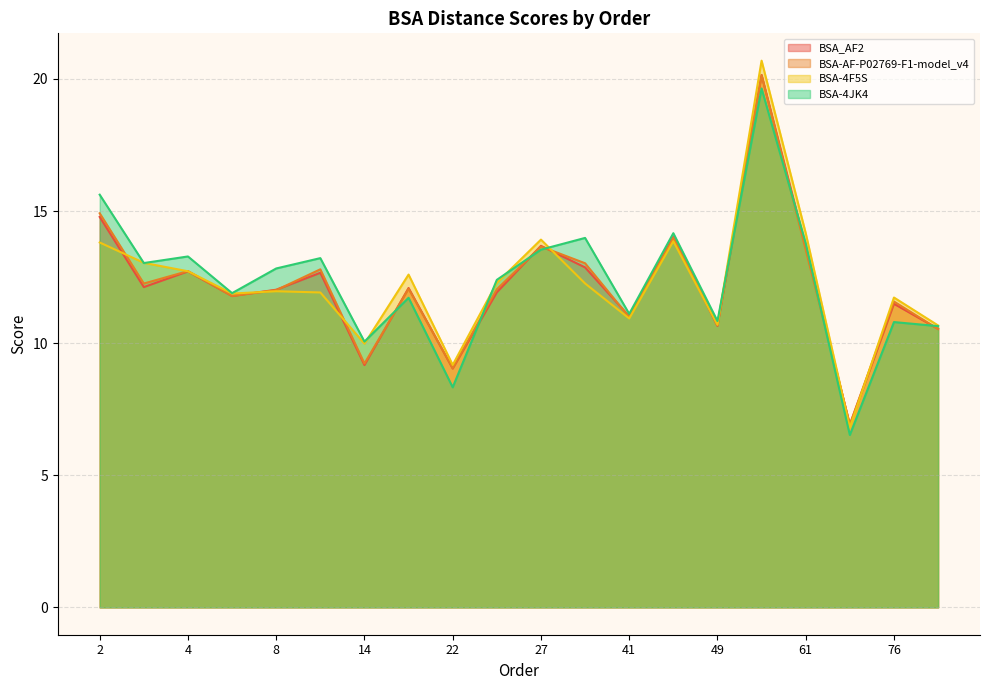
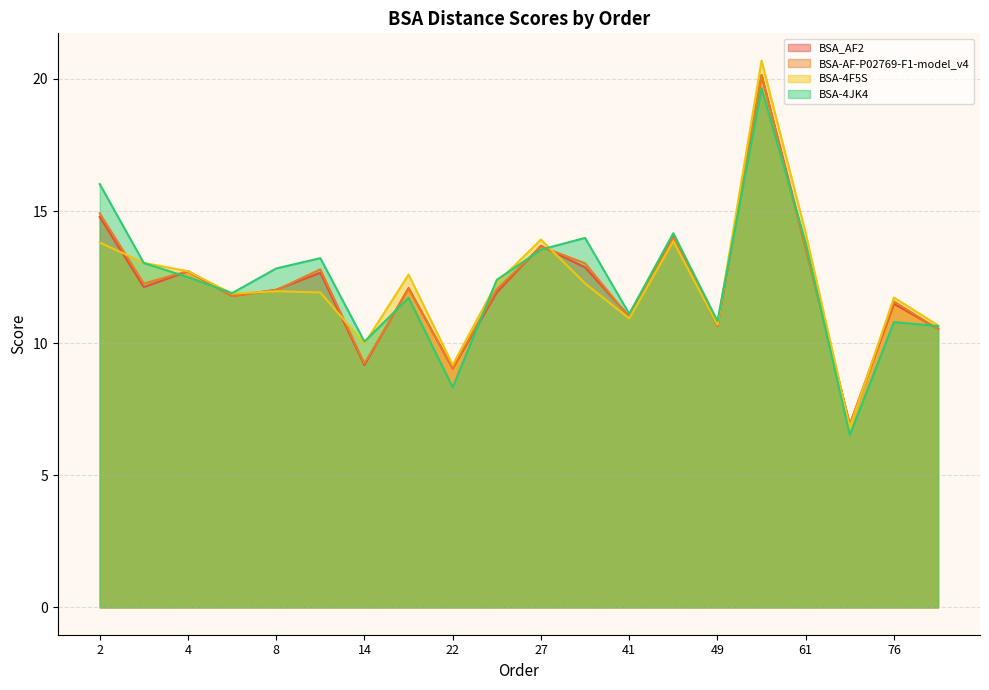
  {
    "BSA-4JK4": {
-     "2": 15.6,
-     "4": 13.3,
+     "2": 16.0,
+     "4": 12.5,
      "8": 12.8,
      "22": 8.3,
      "27": 13.5,
      "49": 10.8,
      "61": 13.8,
      "76": 10.8
    }
  }
